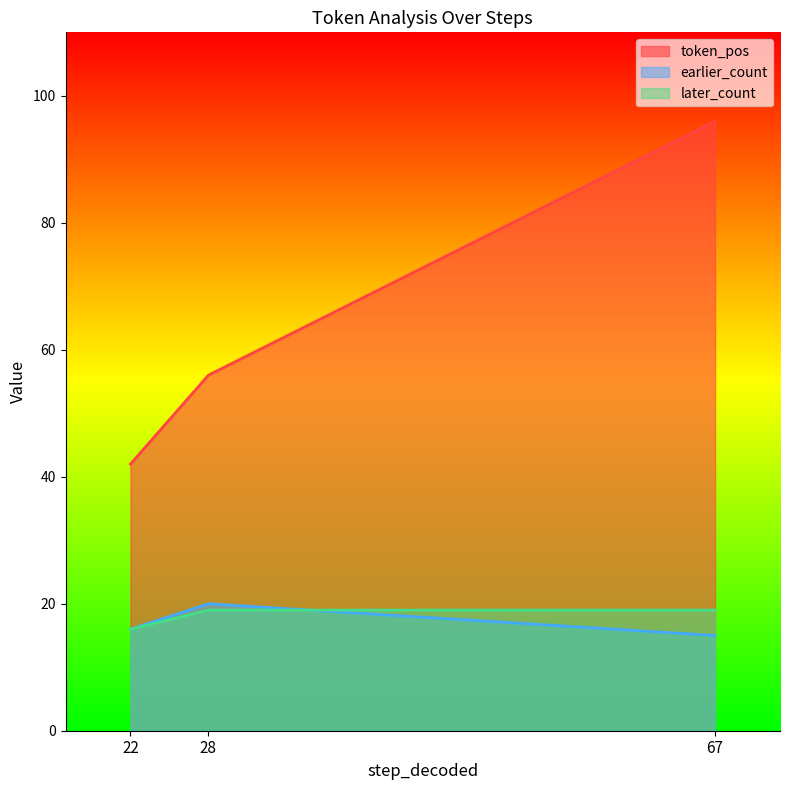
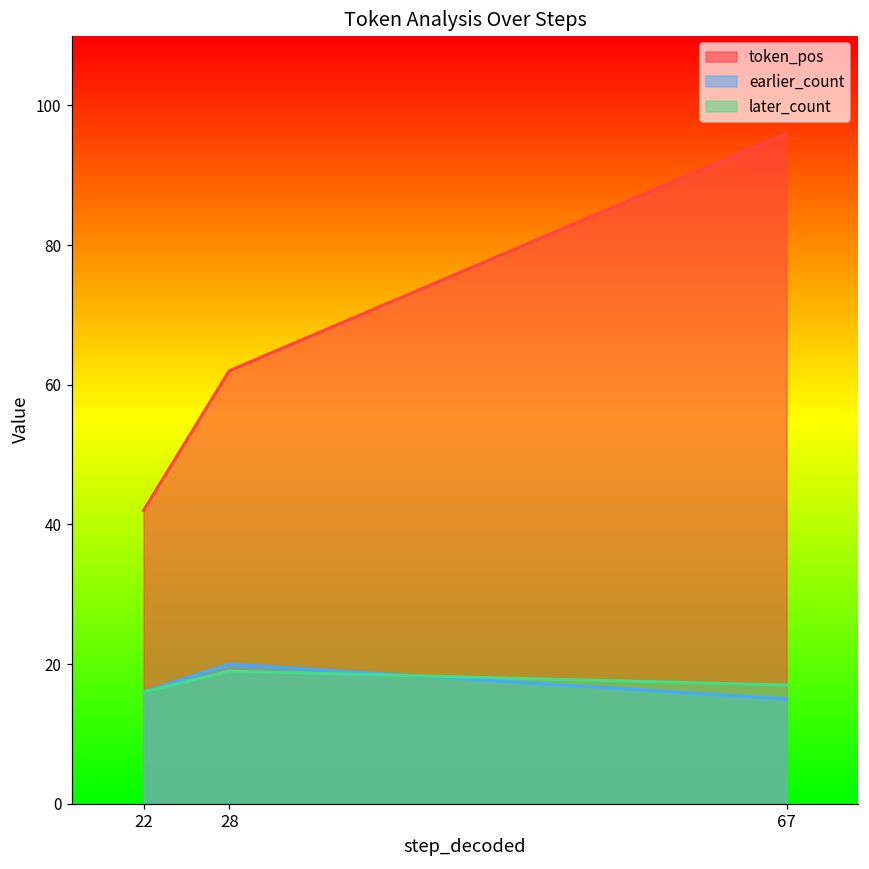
  {
    "token_pos": {
      "22": 42,
-     "28": 56,
+     "28": 62,
      "67": 96
    },
    "earlier_count": {
      "28": 20,
      "67": 15
    },
    "later_count": {
      "28": 19,
-     "67": 19
+     "67": 17
    }
  }
